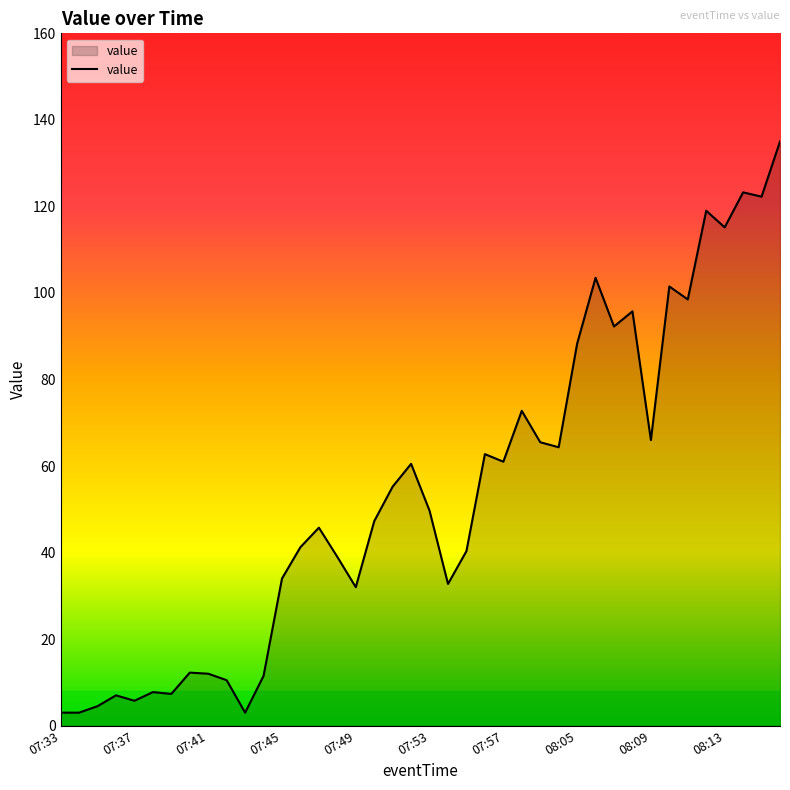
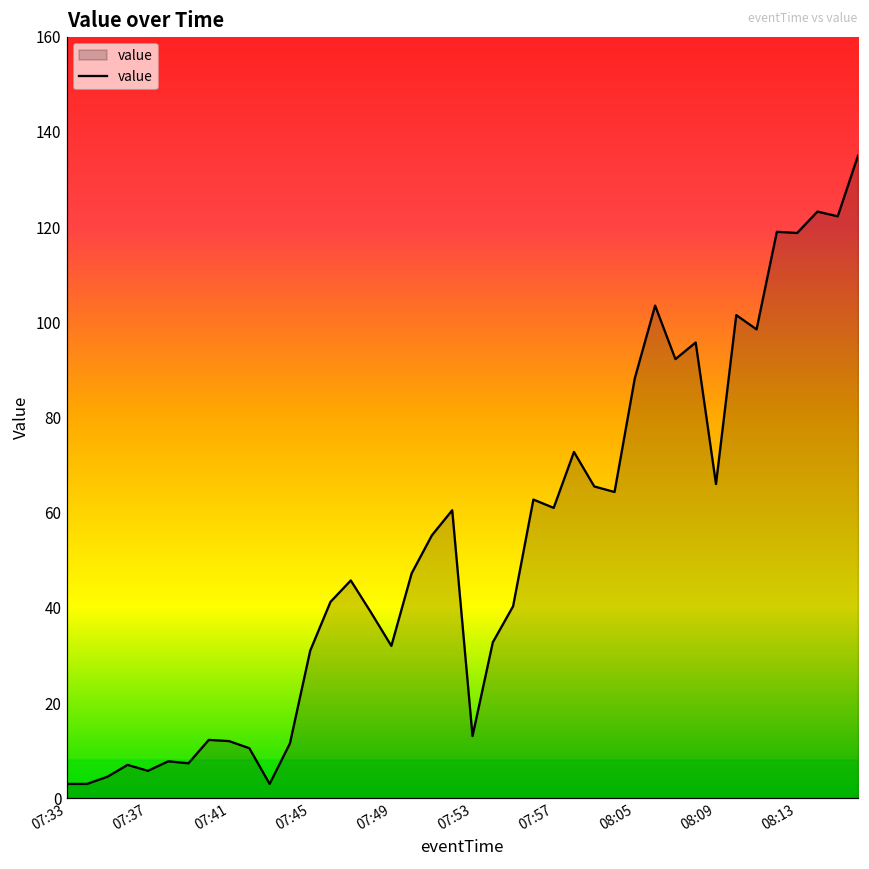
  {
    "07:41": 12,
-   "07:45": 34,
+   "07:45": 31,
    "07:49": 32,
-   "07:53": 50,
+   "07:53": 13,
    "07:57": 61,
    "08:05": 88,
    "08:09": 66,
-   "08:13": 115
+   "08:13": 119
  }
